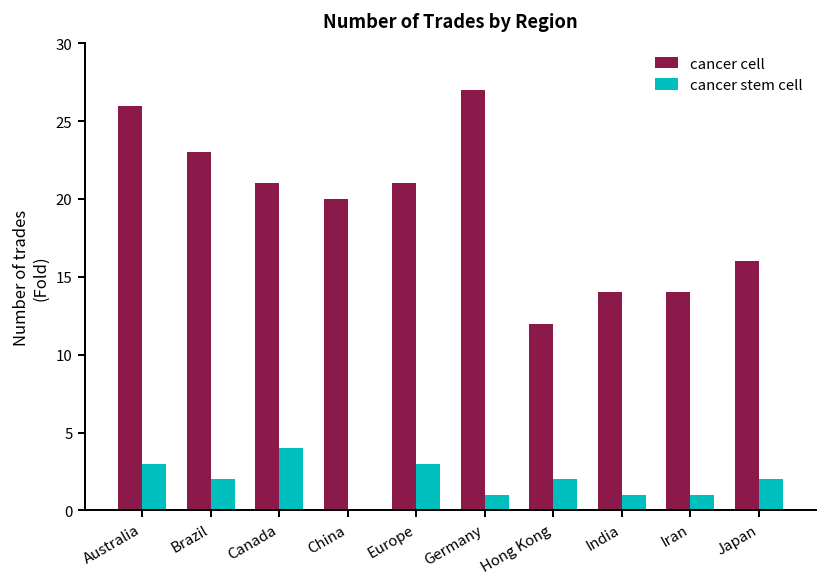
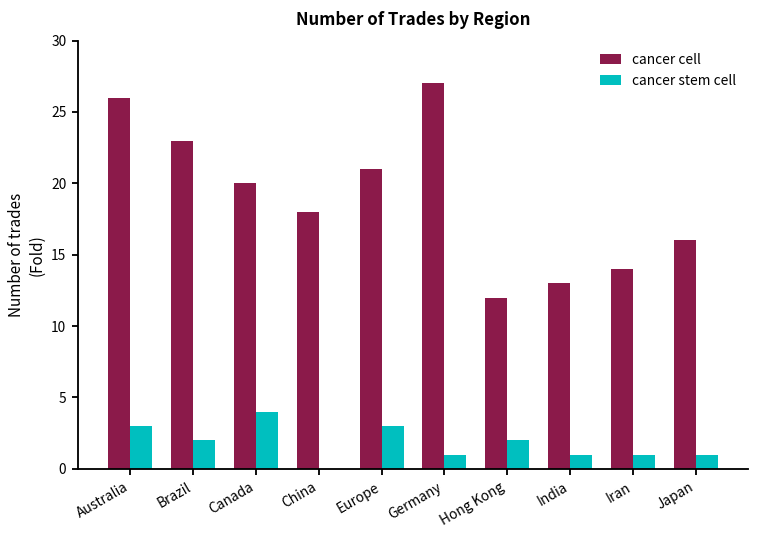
  {
    "cancer cell": {
      "Australia": 26,
      "Brazil": 23,
-     "Canada": 21,
-     "China": 20,
+     "Canada": 20,
+     "China": 18,
      "Europe": 21,
      "Germany": 27,
      "Hong Kong": 12,
-     "India": 14,
+     "India": 13,
      "Iran": 14,
      "Japan": 16
    },
    "cancer stem cell": {
      "Australia": 3,
      "Brazil": 2,
      "Canada": 4,
      "China": 0,
      "Europe": 3,
      "Germany": 1,
      "Hong Kong": 2,
      "India": 1,
      "Iran": 1,
-     "Japan": 2
+     "Japan": 1
    }
  }
